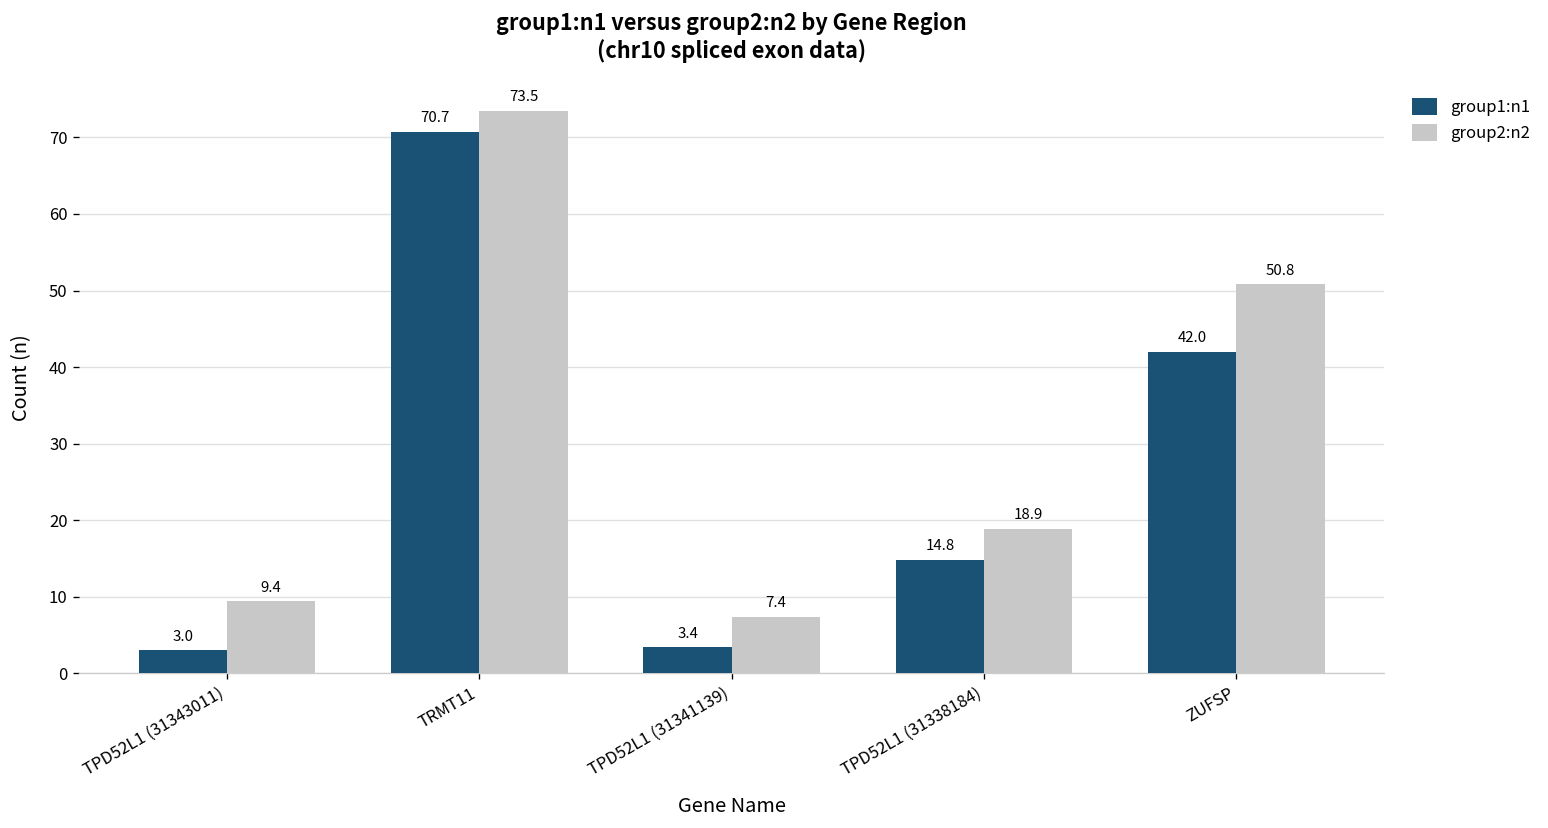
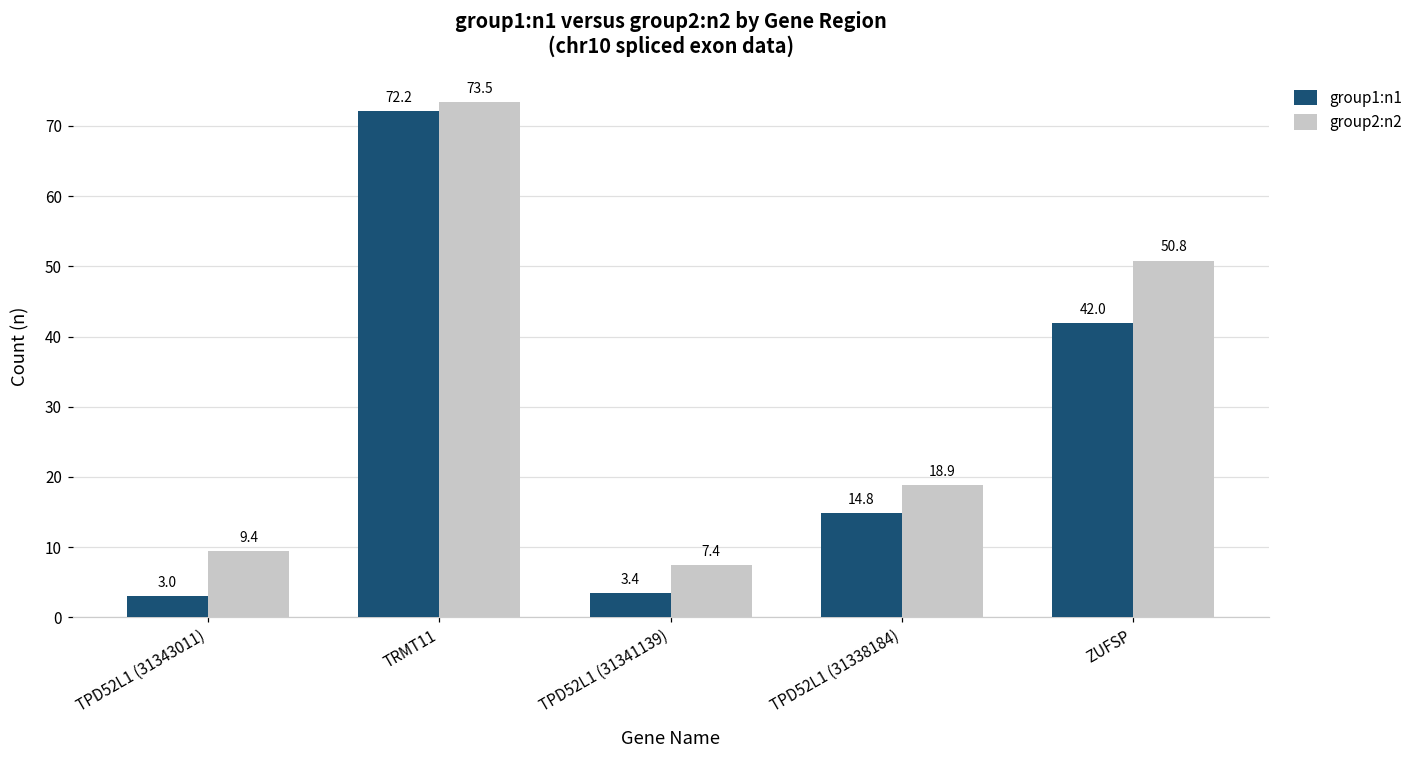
  {
    "group1:n1": {
      "TPD52L1 (31343011)": 3.0,
-     "TRMT11": 70.7,
+     "TRMT11": 72.2,
      "TPD52L1 (31341139)": 3.4,
      "TPD52L1 (31338184)": 14.8,
      "ZUFSP": 42.0
    },
    "group2:n2": {
      "TPD52L1 (31343011)": 9.4,
      "TRMT11": 73.5,
      "TPD52L1 (31341139)": 7.4,
      "TPD52L1 (31338184)": 18.9,
      "ZUFSP": 50.8
    }
  }
